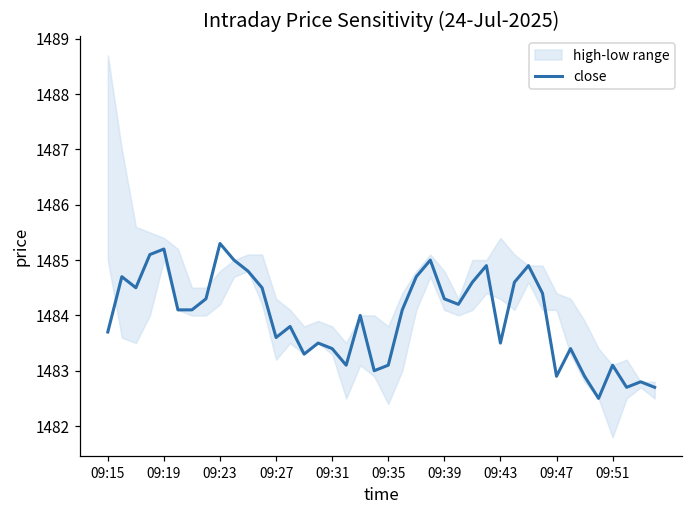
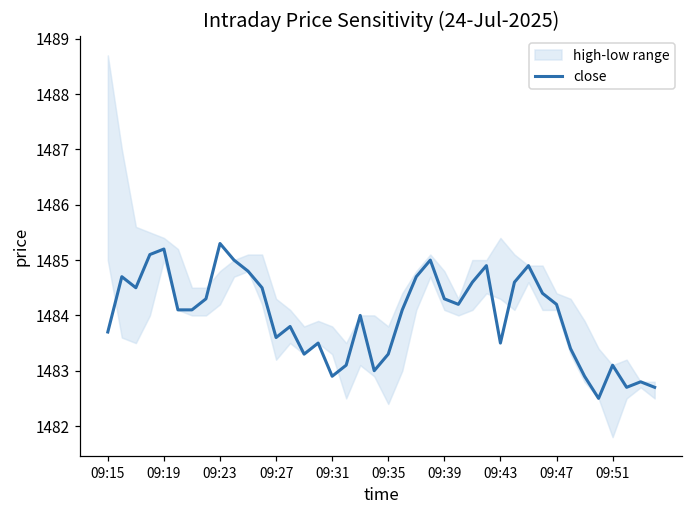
  {
    "close": {
      "09:15": 1483.7,
      "09:19": 1485.2,
      "09:23": 1485.3,
      "09:27": 1483.6,
-     "09:31": 1483.4,
-     "09:35": 1483.1,
+     "09:31": 1482.9,
+     "09:35": 1483.3,
      "09:39": 1484.3,
      "09:43": 1483.5,
-     "09:47": 1482.9
+     "09:47": 1484.2
    }
  }
